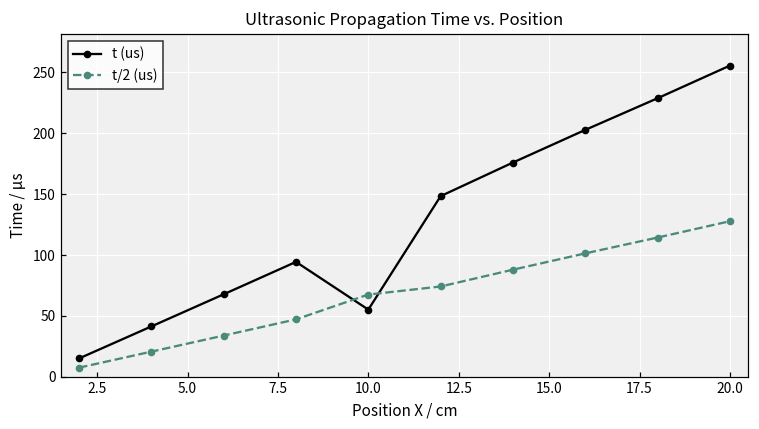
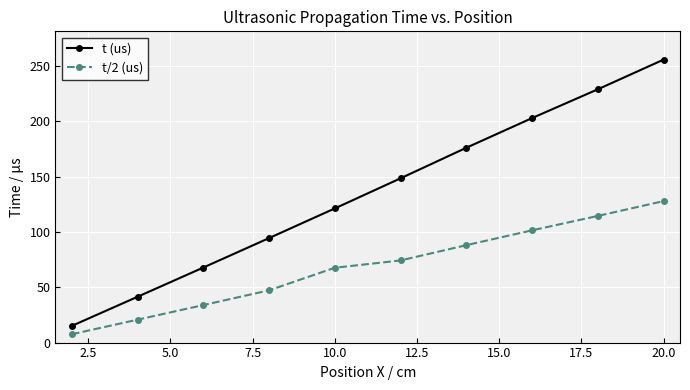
  {
    "t (us)": {
-     "10.0": 55,
+     "10.0": 121,
      "20.0": 256
    },
    "t/2 (us)": {
      "10.0": 68,
      "20.0": 128
    }
  }
